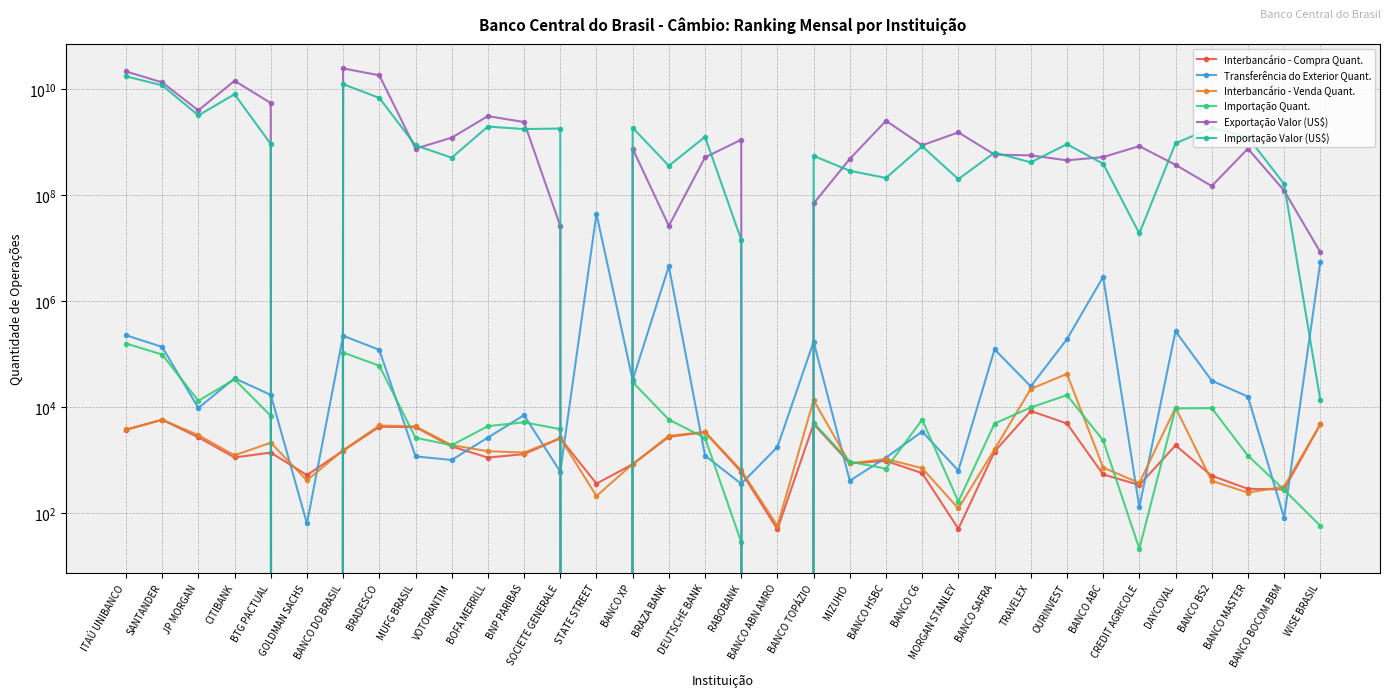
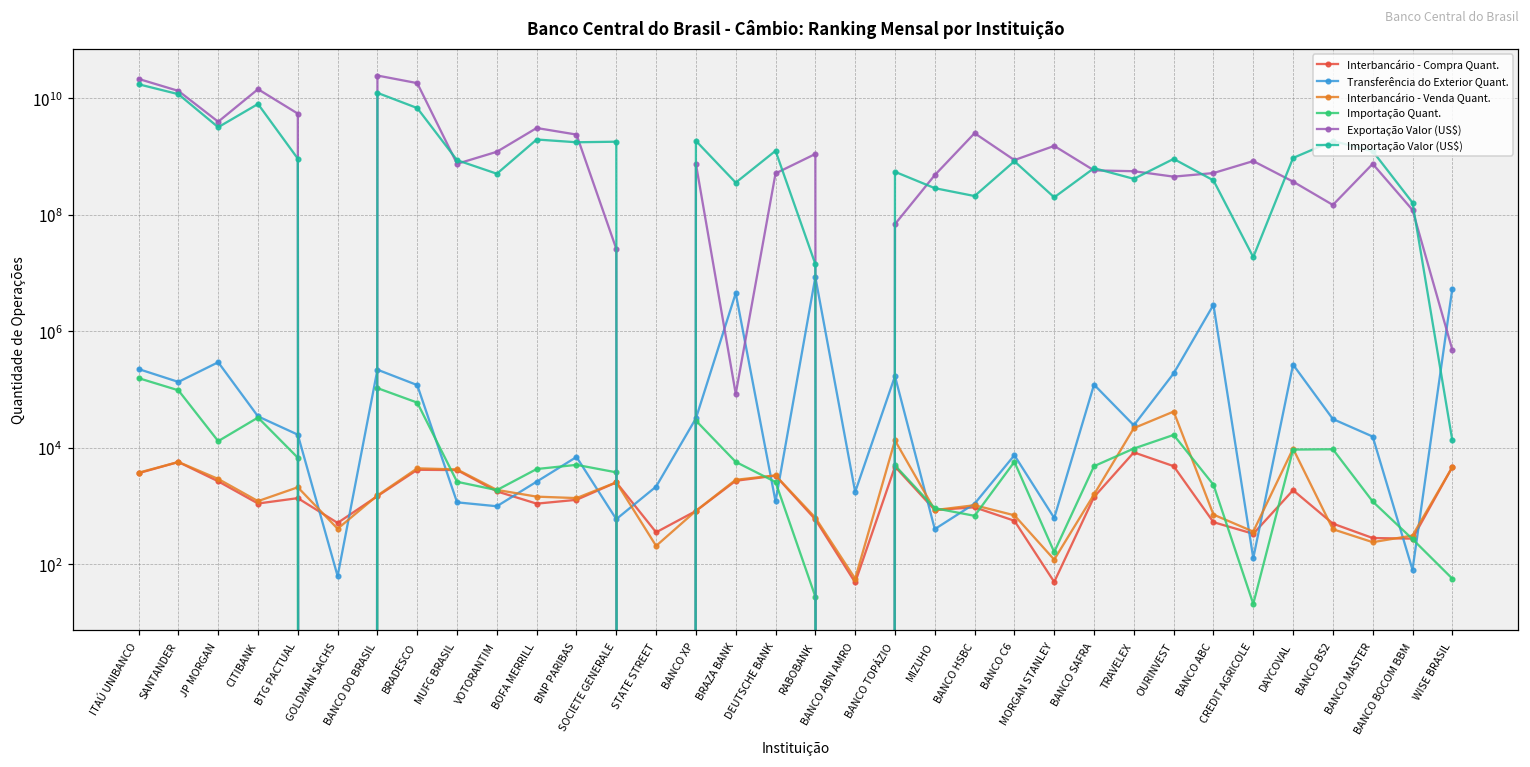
  {
    "Transferência do Exterior Quant.": {
      "ITAÚ UNIBANCO": 230000,
      "SANTANDER": 140000,
-     "JP MORGAN": 10000,
+     "JP MORGAN": 300000,
      "BTG PACTUAL": 17000,
      "GOLDMAN SACHS": 60,
      "BANCO DO BRASIL": 220000,
      "BRADESCO": 120000,
      "MUFG BRASIL": 1200,
      "VOTORANTIM": 1000,
      "BOFA MERRILL": 3000,
      "BNP PARIBAS": 7000,
      "SOCIETE GENERALE": 600,
-     "STATE STREET": 40000000,
+     "STATE STREET": 2200,
      "BRAZA BANK": 5000000,
      "DEUTSCHE BANK": 1200,
-     "RABOBANK": 400,
+     "RABOBANK": 9000000,
      "BANCO ABN AMRO": 1800,
      "BANCO TOPÁZIO": 170000,
      "MIZUHO": 400,
-     "BANCO C6": 3000,
+     "BANCO C6": 7000,
      "MORGAN STANLEY": 600,
      "BANCO SAFRA": 120000,
      "OURINVEST": 190000,
      "BANCO ABC": 3000000,
      "CREDIT AGRICOLE": 130,
      "DAYCOVAL": 300000,
      "BANCO BS2": 30000,
      "BANCO MASTER": 16000,
      "BANCO BOCOM BBM": 80,
      "WISE BRASIL": 5000000
    },
    "Exportação Valor (US$)": {
      "ITAÚ UNIBANCO": 22000000000,
      "SANTANDER": 13000000000,
      "JP MORGAN": 4000000000,
      "CITIBANK": 14000000000,
      "BTG PACTUAL": 5000000000,
      "BANCO DO BRASIL": 20000000000,
      "BRADESCO": 18000000000,
      "MUFG BRASIL": 800000000,
      "VOTORANTIM": 1200000000,
      "BOFA MERRILL": 3000000000,
      "BNP PARIBAS": 2000000000,
      "SOCIETE GENERALE": 30000000,
      "BANCO XP": 800000000,
-     "BRAZA BANK": 30000000,
+     "BRAZA BANK": 80000,
      "DEUTSCHE BANK": 500000000,
      "RABOBANK": 1100000000,
      "BANCO TOPÁZIO": 70000000,
      "MIZUHO": 500000000,
      "BANCO HSBC": 3000000000,
      "MORGAN STANLEY": 1500000000,
      "TRAVELEX": 600000000,
      "OURINVEST": 500000000,
      "BANCO ABC": 500000000,
      "CREDIT AGRICOLE": 800000000,
      "DAYCOVAL": 400000000,
      "BANCO BS2": 150000000,
      "BANCO MASTER": 800000000,
      "BANCO BOCOM BBM": 120000000,
-     "WISE BRASIL": 8000000
+     "WISE BRASIL": 500000
    }
  }
